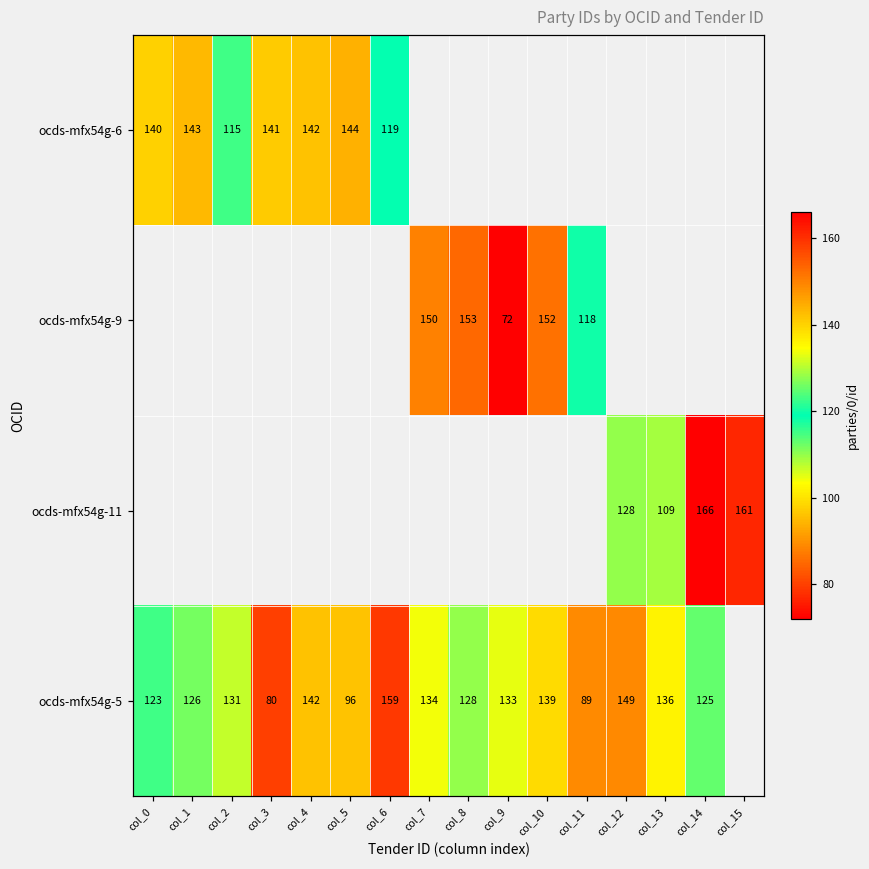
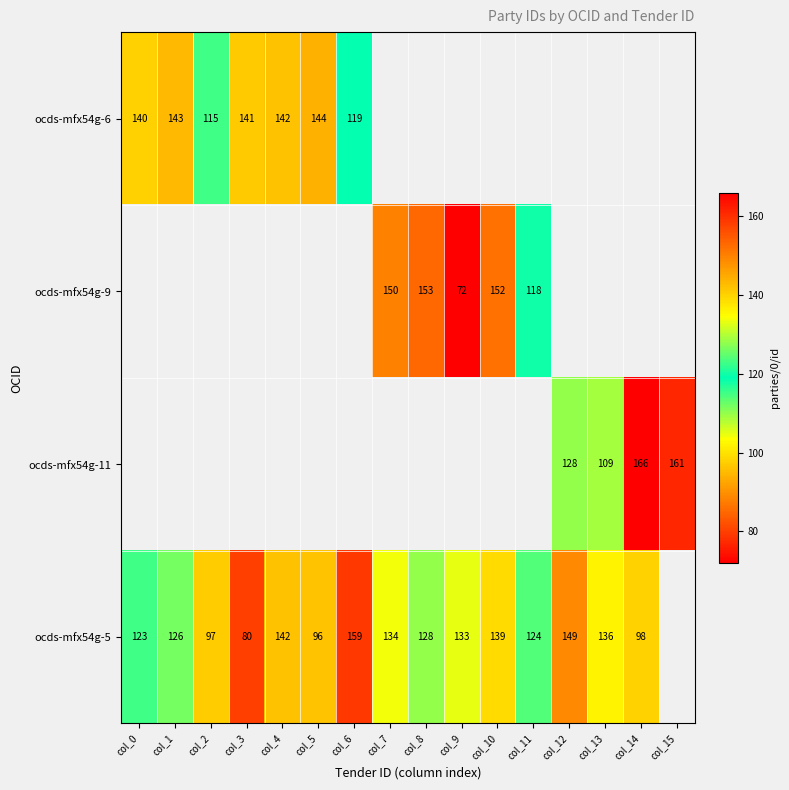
  {
    "ocds-mfx54g-6": {
      "col_0": 140,
      "col_1": 143,
      "col_2": 115,
      "col_3": 141,
      "col_4": 142,
      "col_5": 144,
      "col_6": 119
    },
    "ocds-mfx54g-9": {
      "col_7": 150,
      "col_8": 153,
      "col_9": 72,
      "col_10": 152,
      "col_11": 118
    },
    "ocds-mfx54g-11": {
      "col_12": 128,
      "col_13": 109,
      "col_14": 166,
      "col_15": 161
    },
    "ocds-mfx54g-5": {
      "col_0": 123,
      "col_1": 126,
-     "col_2": 131,
+     "col_2": 97,
      "col_3": 80,
      "col_4": 142,
      "col_5": 96,
      "col_6": 159,
      "col_7": 134,
      "col_8": 128,
      "col_9": 133,
      "col_10": 139,
-     "col_11": 89,
+     "col_11": 124,
      "col_12": 149,
      "col_13": 136,
-     "col_14": 125
+     "col_14": 98
    }
  }
